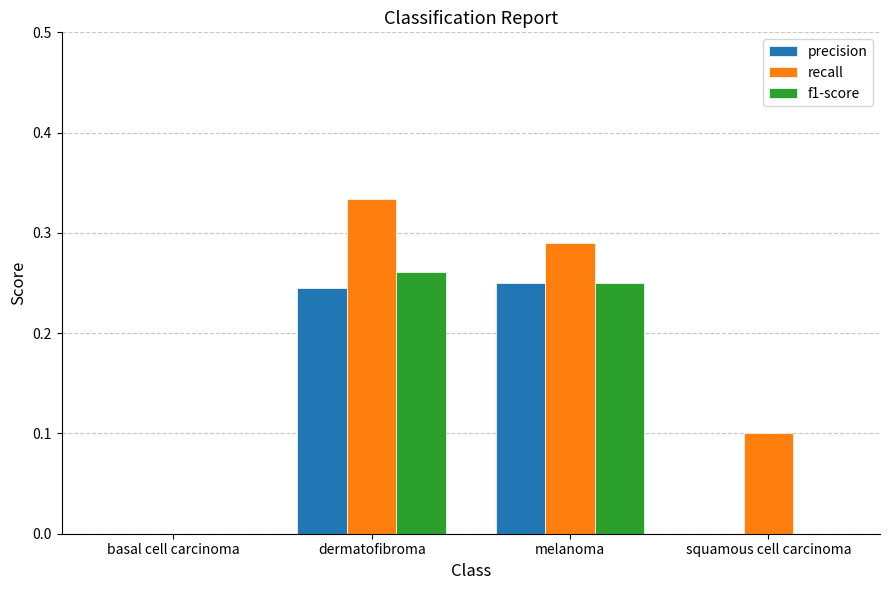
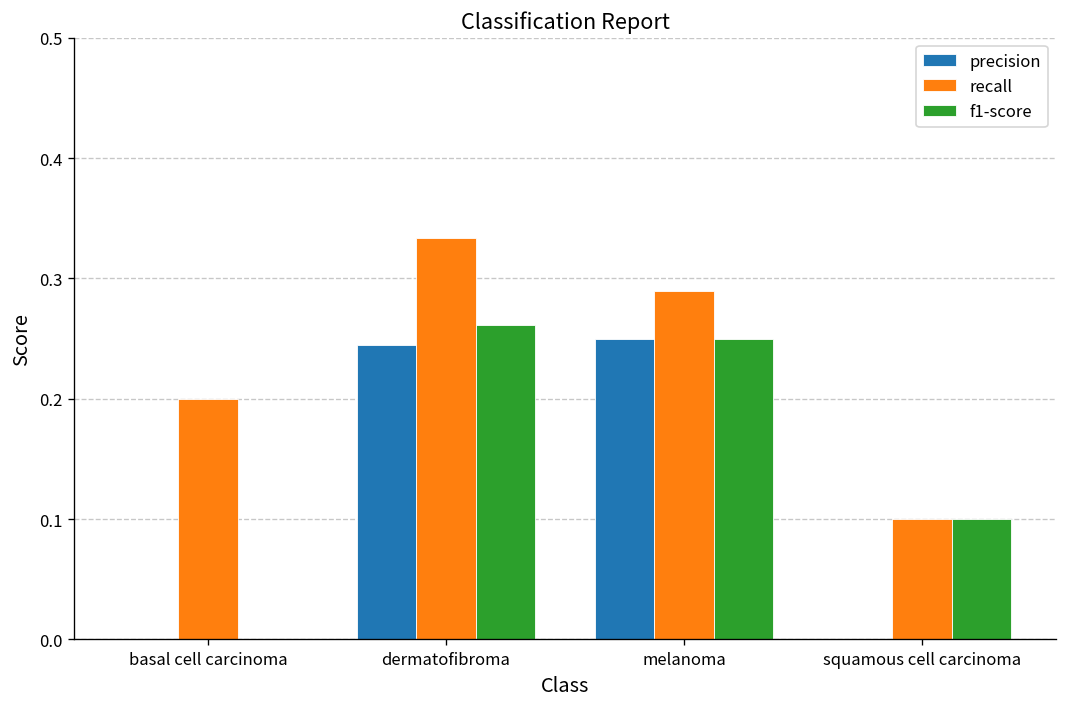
  {
    "precision": {
      "basal cell carcinoma": 0.0,
      "dermatofibroma": 0.245,
      "melanoma": 0.250,
      "squamous cell carcinoma": 0.0
    },
    "recall": {
-     "basal cell carcinoma": 0.0,
+     "basal cell carcinoma": 0.2,
      "dermatofibroma": 0.333,
      "melanoma": 0.290,
      "squamous cell carcinoma": 0.1
    },
    "f1-score": {
      "basal cell carcinoma": 0.0,
      "dermatofibroma": 0.261,
      "melanoma": 0.250,
-     "squamous cell carcinoma": 0.0
+     "squamous cell carcinoma": 0.1
    }
  }
